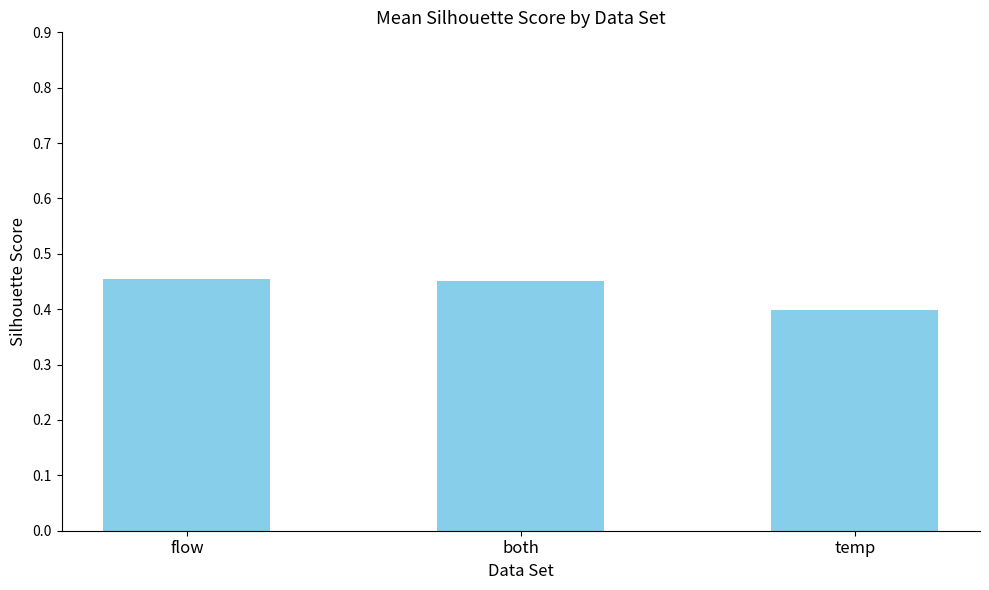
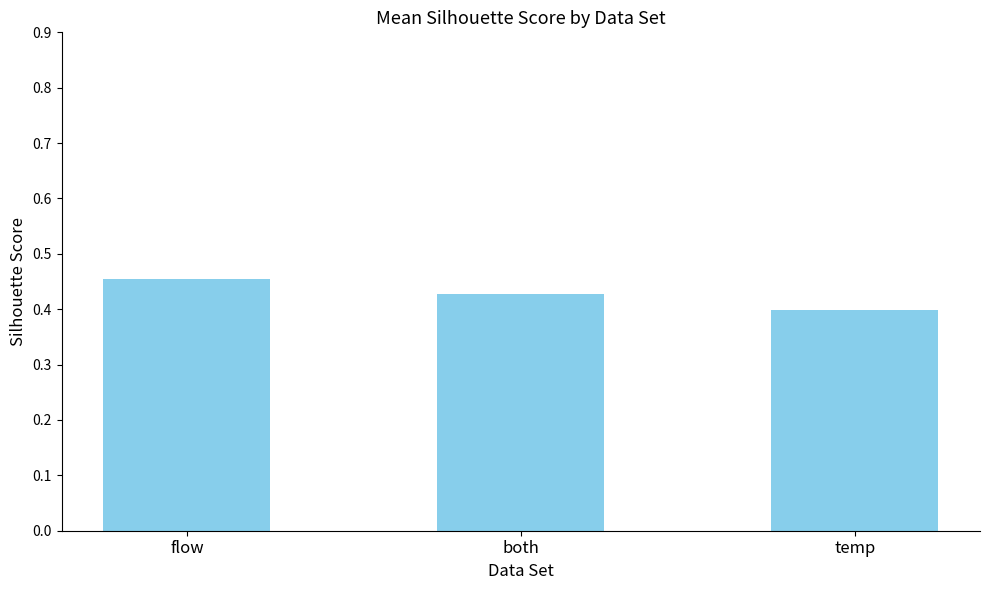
  {
    "flow": 0.45,
-   "both": 0.45,
+   "both": 0.43,
    "temp": 0.40
  }
